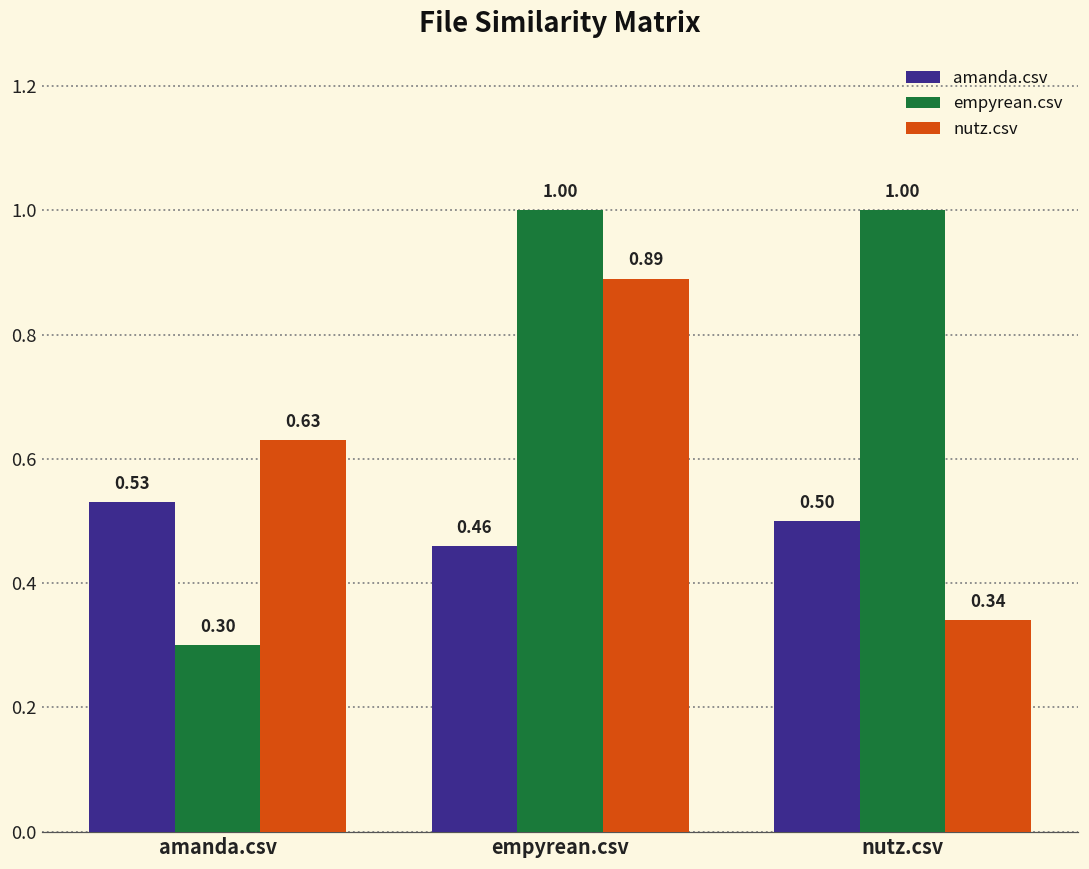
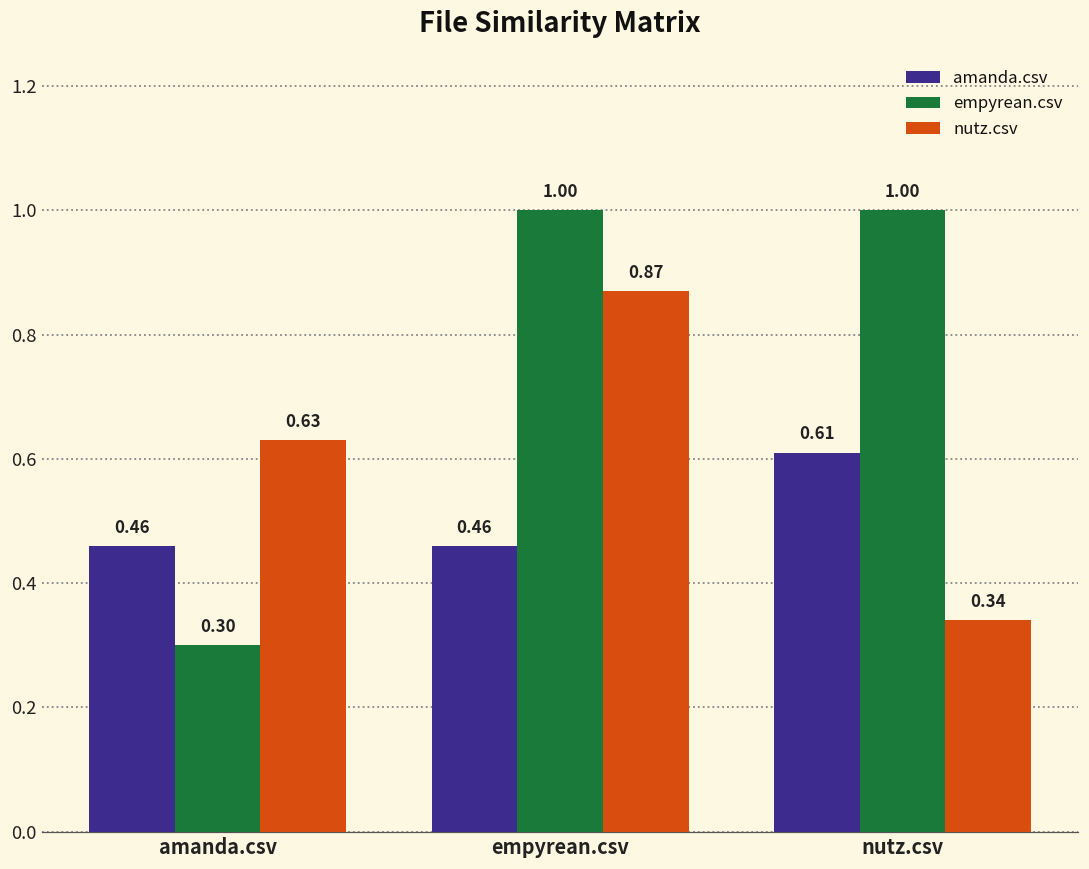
  {
    "amanda.csv": {
-     "amanda.csv": 0.53,
+     "amanda.csv": 0.46,
      "empyrean.csv": 0.46,
-     "nutz.csv": 0.50
+     "nutz.csv": 0.61
    },
    "empyrean.csv": {
      "amanda.csv": 0.30,
      "empyrean.csv": 1.00,
      "nutz.csv": 1.00
    },
    "nutz.csv": {
      "amanda.csv": 0.63,
-     "empyrean.csv": 0.89,
+     "empyrean.csv": 0.87,
      "nutz.csv": 0.34
    }
  }
